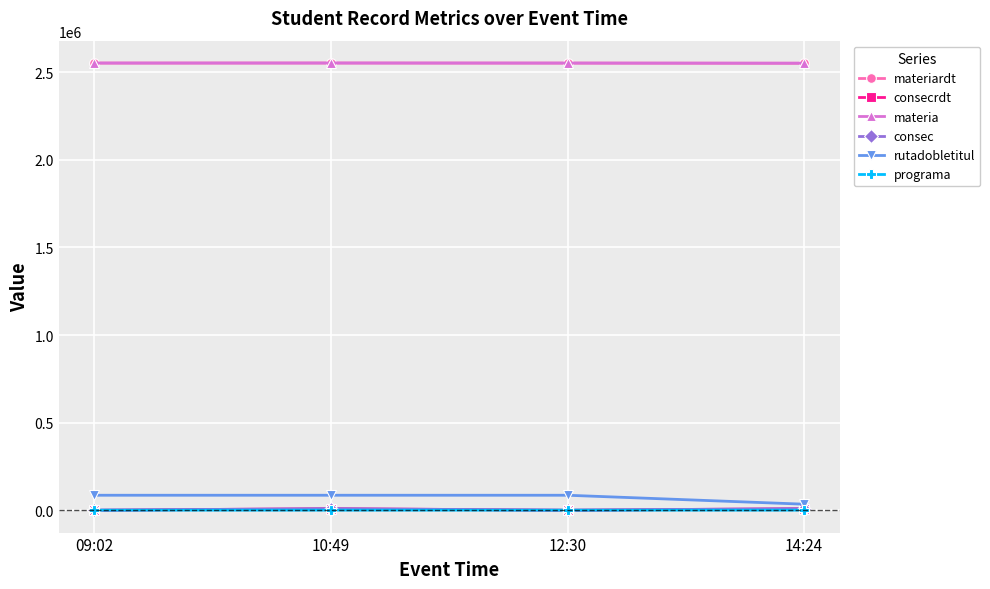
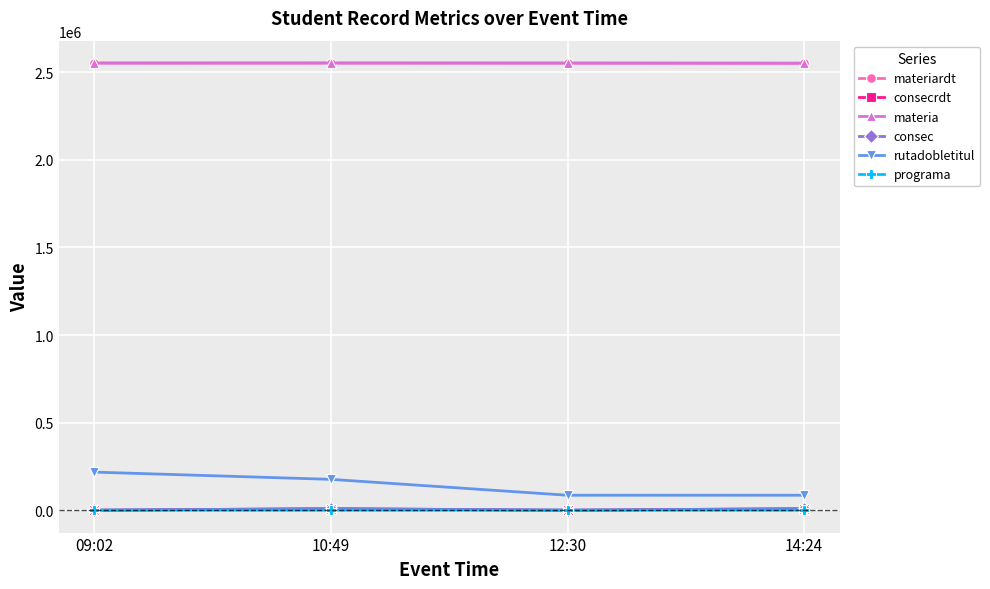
  {
    "materia": {
      "09:02": 2550000,
      "10:49": 2550000,
      "12:30": 2550000,
      "14:24": 2550000
    },
    "rutadobletitul": {
-     "09:02": 90000,
-     "10:49": 90000,
+     "09:02": 220000,
+     "10:49": 180000,
      "12:30": 90000,
-     "14:24": 30000
+     "14:24": 90000
    }
  }
